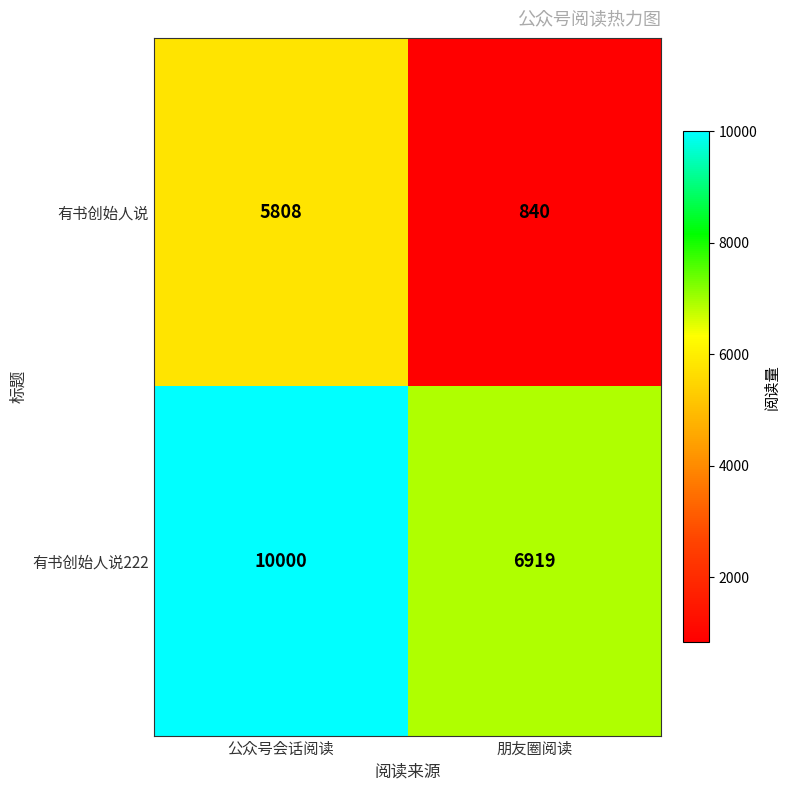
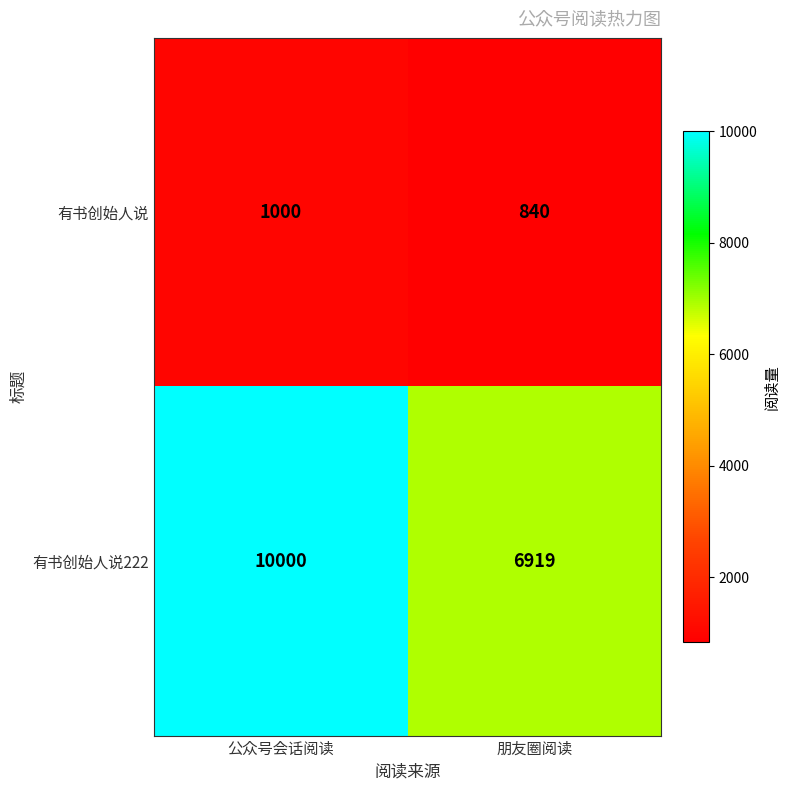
  {
    "有书创始人说": {
-     "公众号会话阅读": 5808,
+     "公众号会话阅读": 1000,
      "朋友圈阅读": 840
    },
    "有书创始人说222": {
      "公众号会话阅读": 10000,
      "朋友圈阅读": 6919
    }
  }
